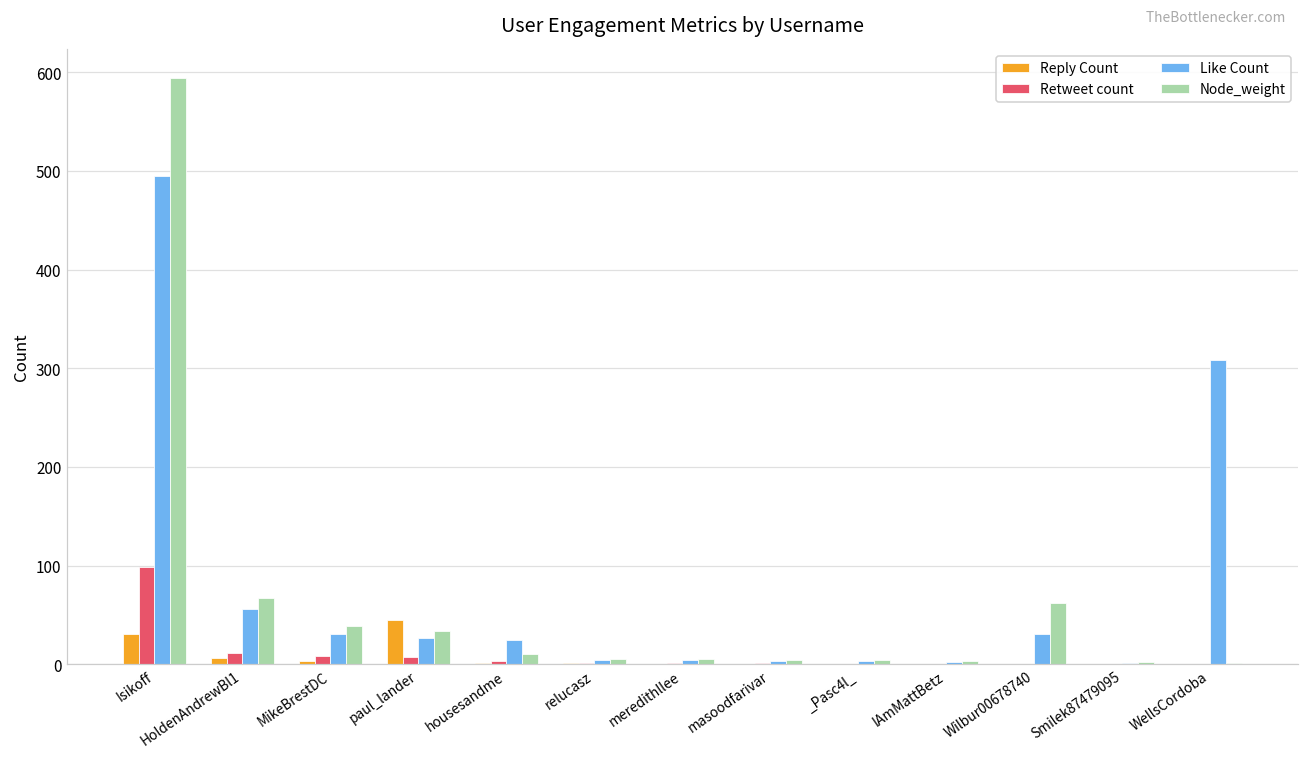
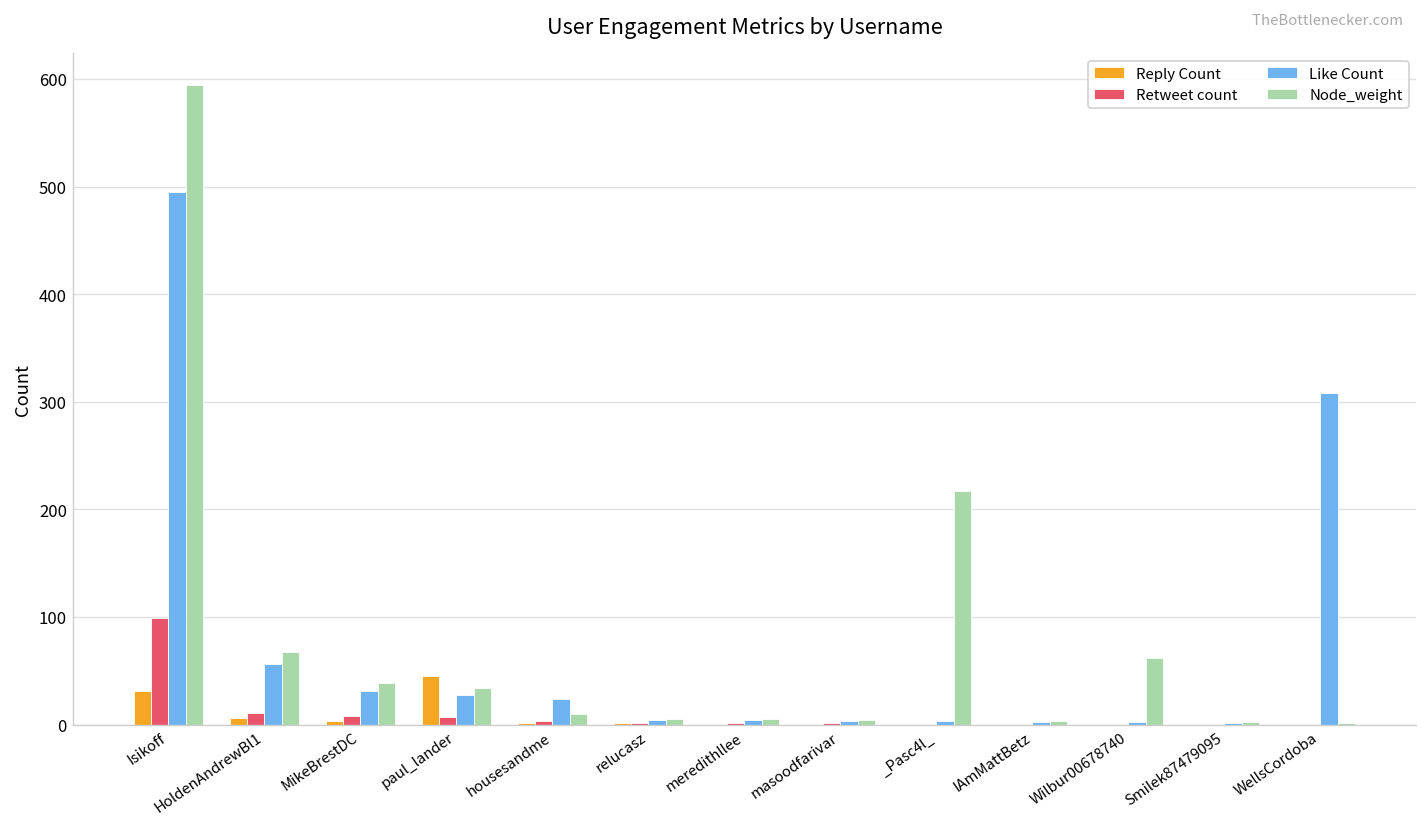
  {
    "Reply Count": {
      "Isikoff": 30,
      "HoldenAndrewBl1": 10,
      "MikeBrestDC": 0,
      "paul_lander": 50,
      "meredithllee": 0,
      "masoodfarivar": 0,
      "_Pasc4l_": 0,
      "IAmMattBetz": 0,
      "Wilbur00678740": 0,
      "Smilek87479095": 0,
      "WellsCordoba": 0
    },
    "Retweet count": {
      "Isikoff": 100,
      "HoldenAndrewBl1": 10,
      "MikeBrestDC": 10,
      "paul_lander": 10,
      "housesandme": 0,
      "_Pasc4l_": 0,
      "IAmMattBetz": 0,
      "Wilbur00678740": 0,
      "Smilek87479095": 0,
      "WellsCordoba": 0
    },
    "Like Count": {
      "Isikoff": 500,
      "HoldenAndrewBl1": 60,
      "MikeBrestDC": 30,
      "paul_lander": 30,
      "housesandme": 20,
      "relucasz": 0,
      "meredithllee": 0,
      "masoodfarivar": 0,
      "_Pasc4l_": 0,
-     "Wilbur00678740": 30,
+     "Wilbur00678740": 0,
      "WellsCordoba": 310
    },
    "Node_weight": {
      "Isikoff": 590,
      "HoldenAndrewBl1": 70,
      "MikeBrestDC": 40,
      "paul_lander": 30,
      "housesandme": 10,
      "relucasz": 10,
      "meredithllee": 10,
      "masoodfarivar": 0,
-     "_Pasc4l_": 0,
+     "_Pasc4l_": 220,
      "IAmMattBetz": 0,
      "Wilbur00678740": 60
    }
  }
